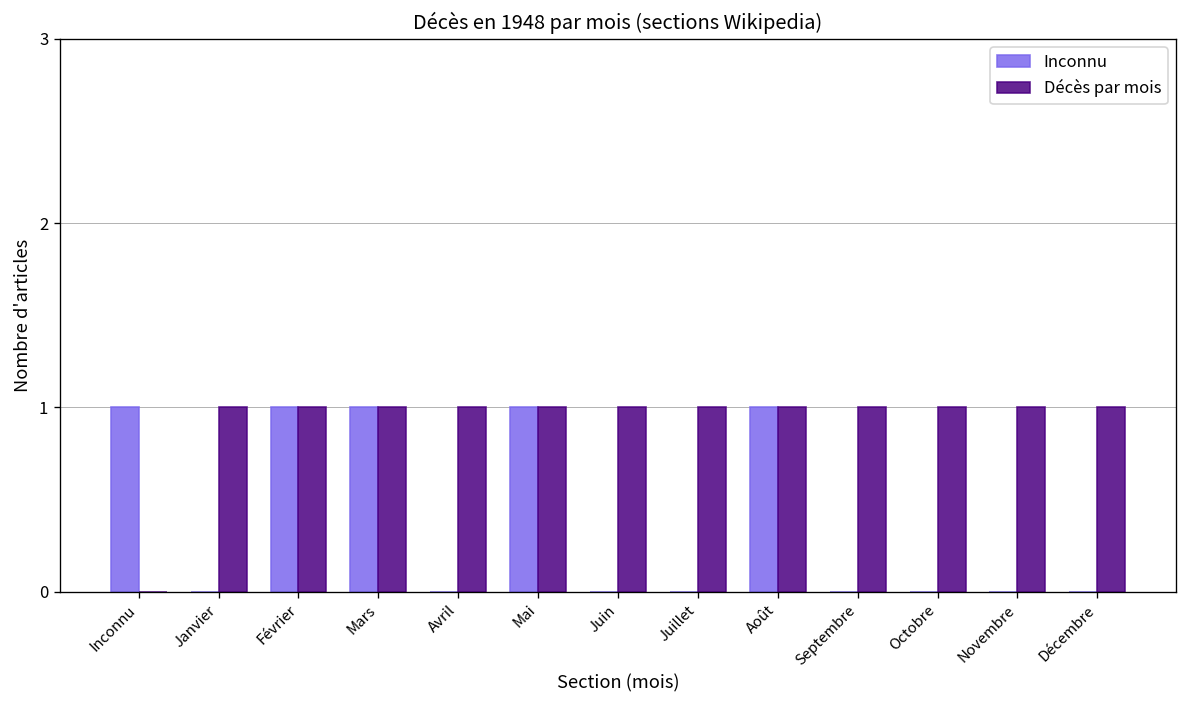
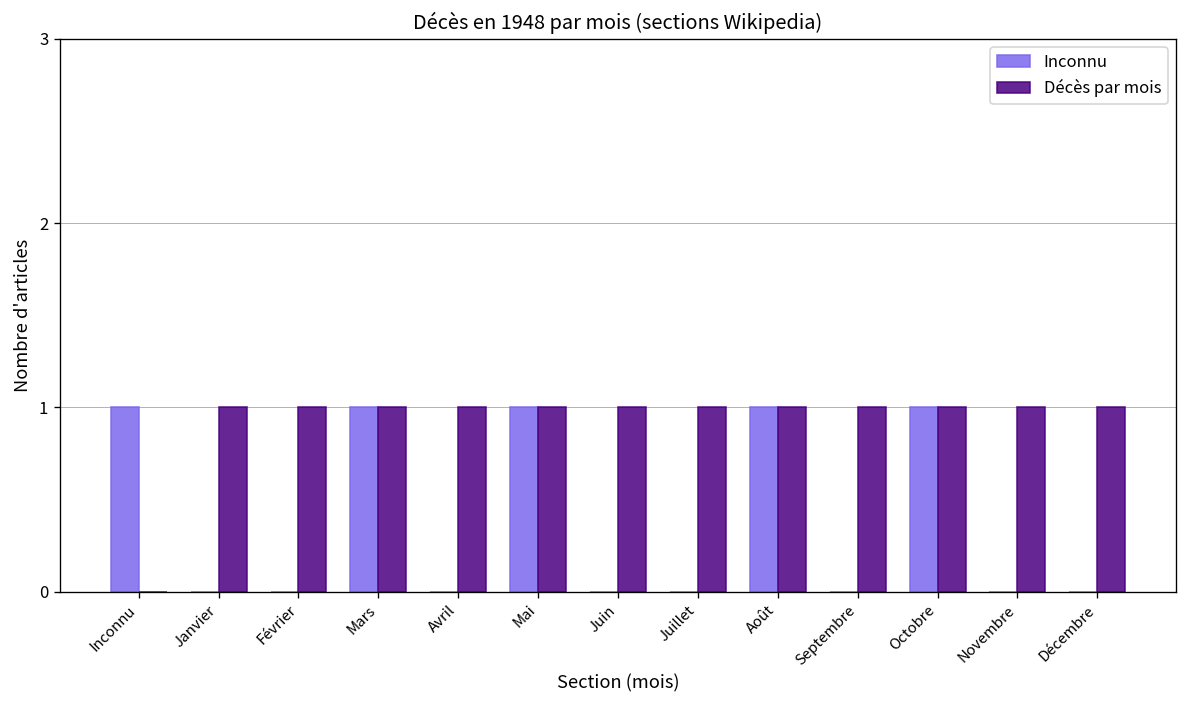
  {
    "Inconnu": {
      "Inconnu": 1,
      "Janvier": 0,
-     "Février": 1,
+     "Février": 0,
      "Mars": 1,
      "Avril": 0,
      "Mai": 1,
      "Juin": 0,
      "Juillet": 0,
      "Août": 1,
      "Septembre": 0,
-     "Octobre": 0,
+     "Octobre": 1,
      "Novembre": 0,
      "Décembre": 0
    },
    "Décès par mois": {
      "Inconnu": 0,
      "Janvier": 1,
      "Février": 1,
      "Mars": 1,
      "Avril": 1,
      "Mai": 1,
      "Juin": 1,
      "Juillet": 1,
      "Août": 1,
      "Septembre": 1,
      "Octobre": 1,
      "Novembre": 1,
      "Décembre": 1
    }
  }
